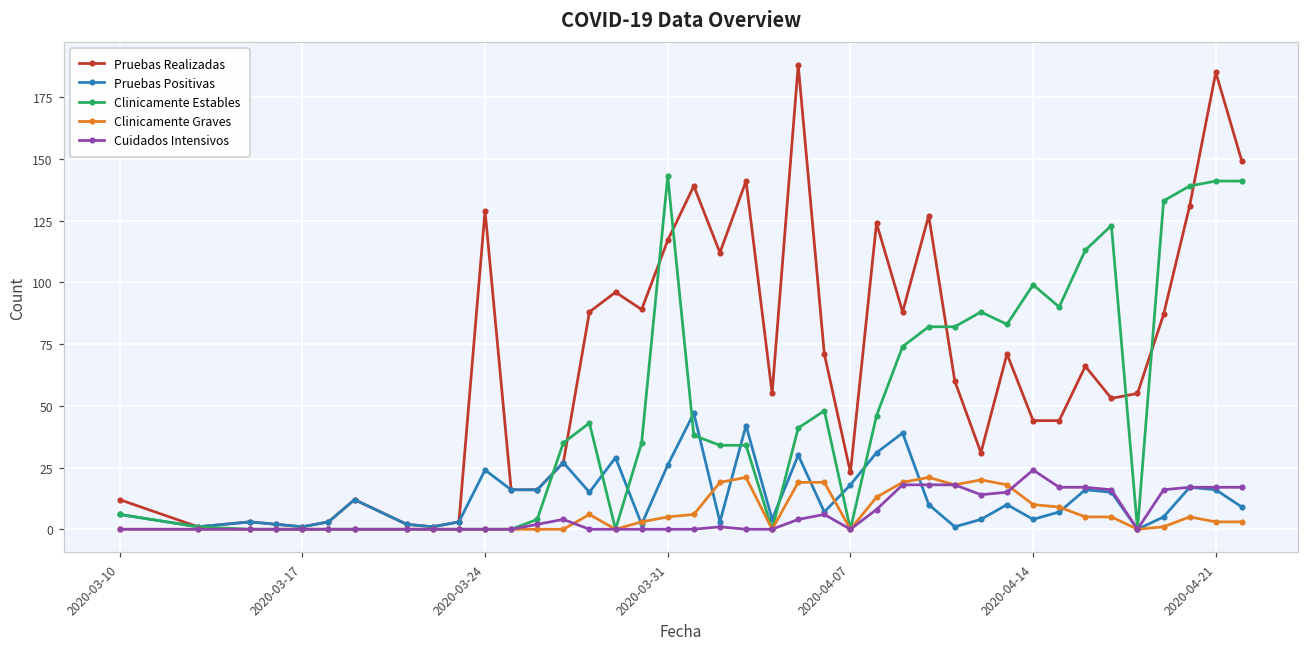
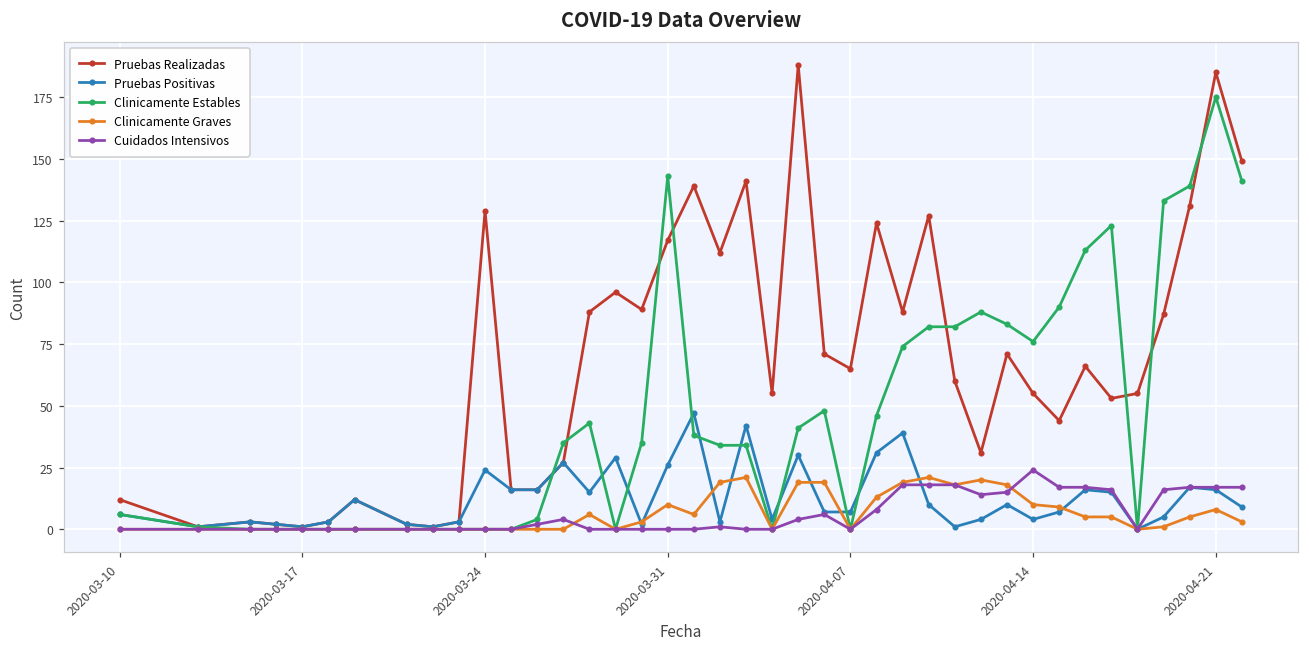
  {
    "Pruebas Realizadas": {
      "2020-03-10": 12,
      "2020-03-24": 129,
      "2020-03-31": 117,
-     "2020-04-07": 23,
-     "2020-04-14": 44,
+     "2020-04-07": 65,
+     "2020-04-14": 55,
      "2020-04-21": 185
    },
    "Pruebas Positivas": {
      "2020-03-24": 24,
      "2020-03-31": 26,
-     "2020-04-07": 18,
+     "2020-04-07": 7,
      "2020-04-14": 4
    },
    "Clinicamente Estables": {
      "2020-03-31": 143,
-     "2020-04-14": 99,
-     "2020-04-21": 141
+     "2020-04-14": 76,
+     "2020-04-21": 175
    },
    "Clinicamente Graves": {
-     "2020-03-31": 5,
+     "2020-03-31": 10,
      "2020-04-14": 10,
-     "2020-04-21": 3
+     "2020-04-21": 8
    },
    "Cuidados Intensivos": {
      "2020-03-31": 0,
      "2020-04-14": 24
    }
  }
